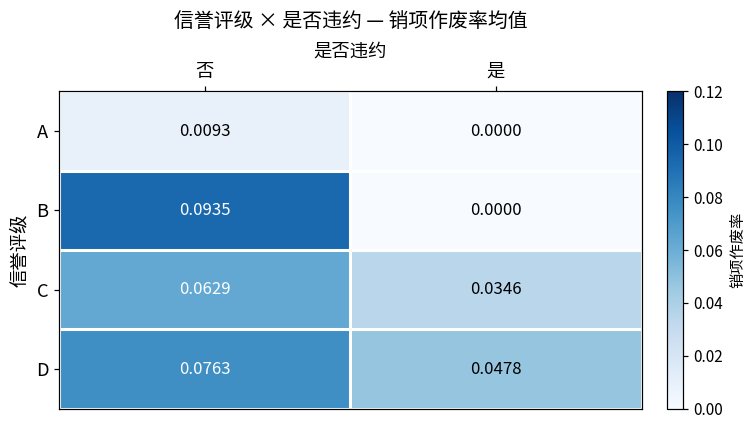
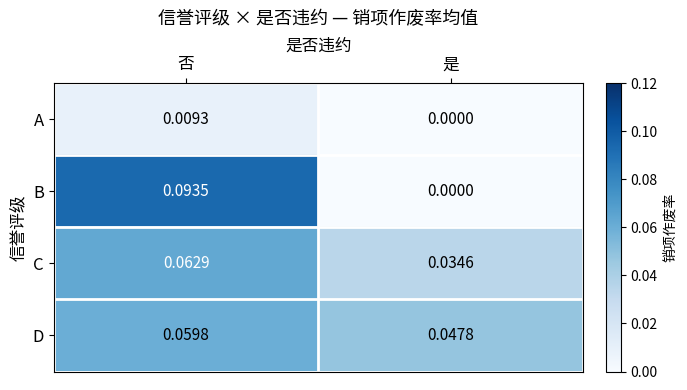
  {
    "A": {
      "否": 0.0093,
      "是": 0.0000
    },
    "B": {
      "否": 0.0935,
      "是": 0.0000
    },
    "C": {
      "否": 0.0629,
      "是": 0.0346
    },
    "D": {
-     "否": 0.0763,
+     "否": 0.0598,
      "是": 0.0478
    }
  }
